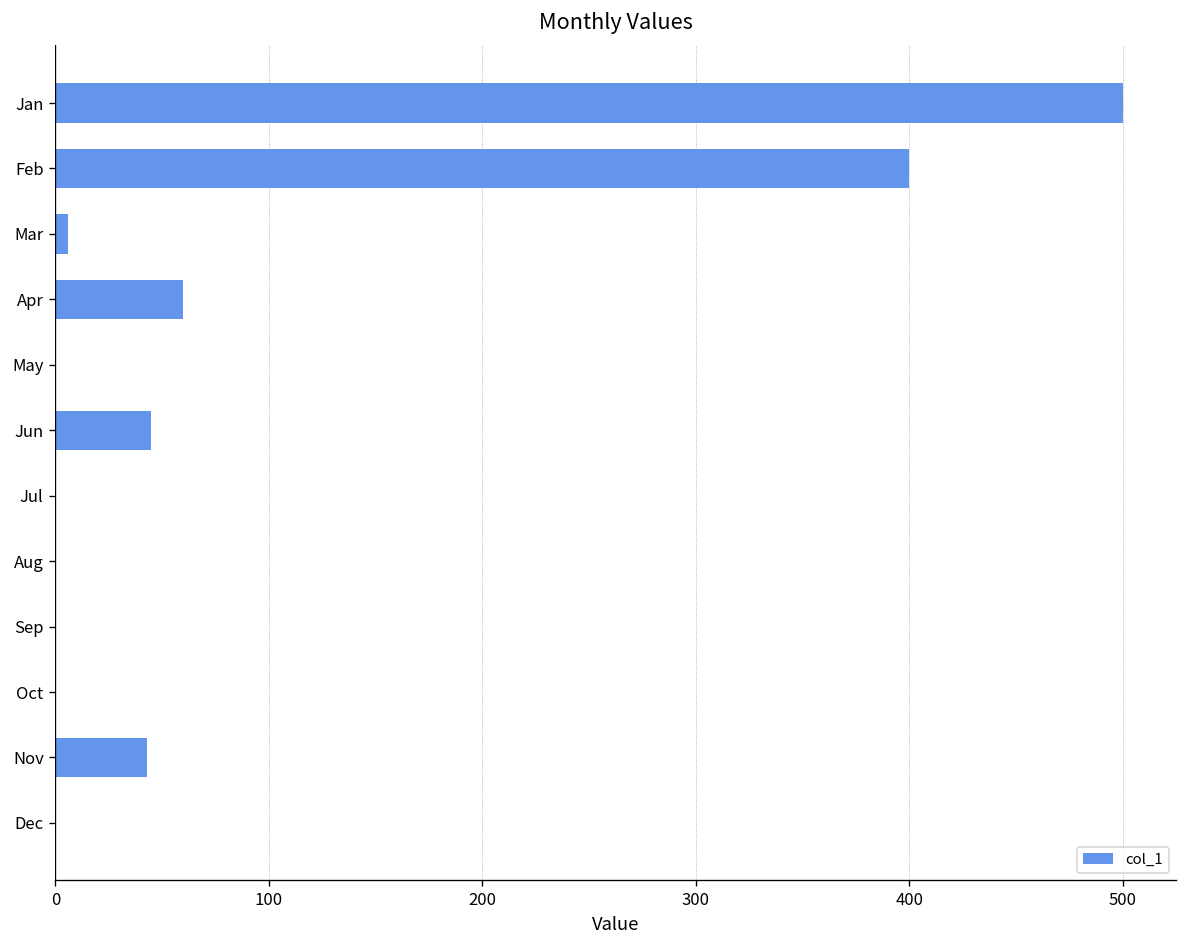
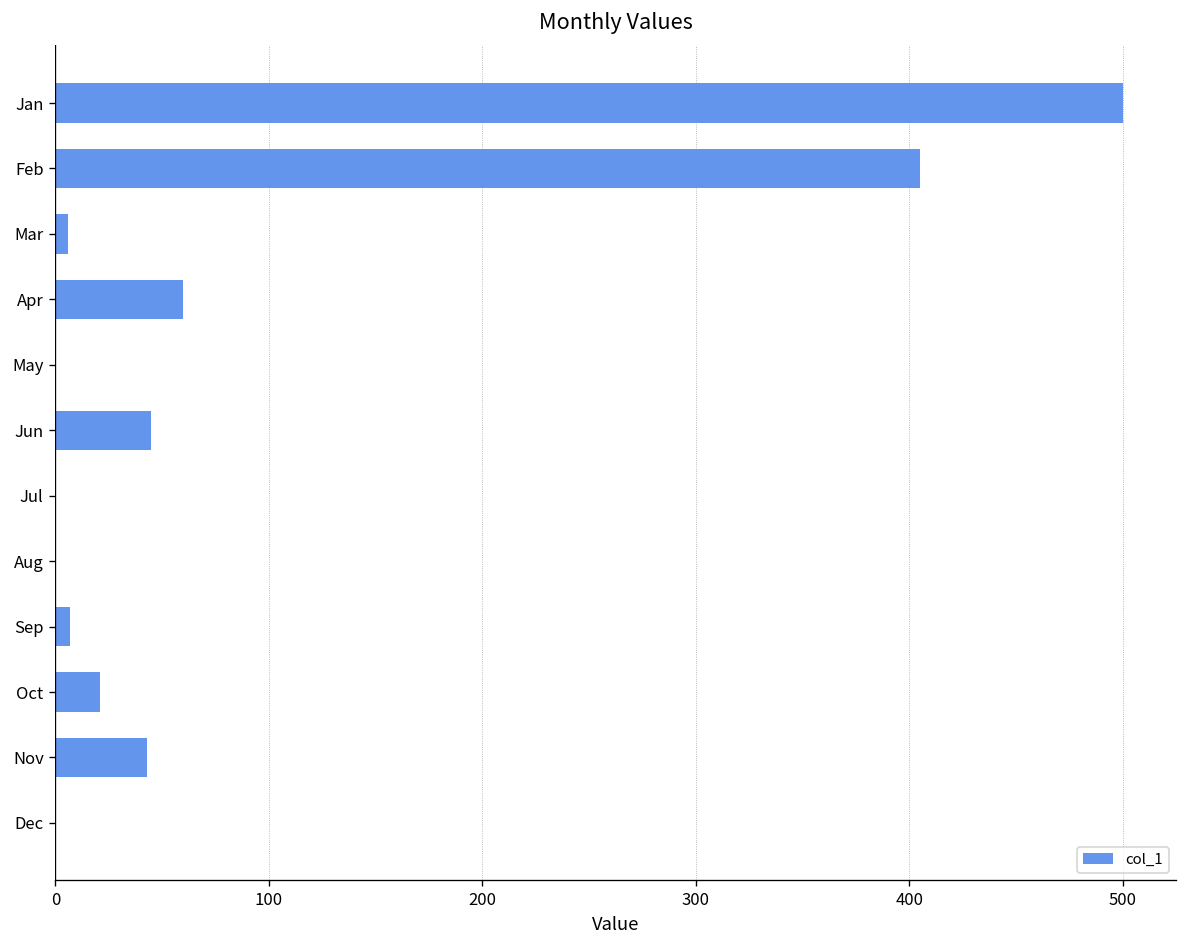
  {
    "Jan": 500,
-   "Feb": 400,
+   "Feb": 405,
    "Mar": 6,
    "Apr": 60,
    "May": 0,
    "Jun": 45,
    "Jul": 0,
    "Aug": 0,
-   "Sep": 0,
-   "Oct": 0,
+   "Sep": 7,
+   "Oct": 21,
    "Nov": 43,
    "Dec": 0
  }
